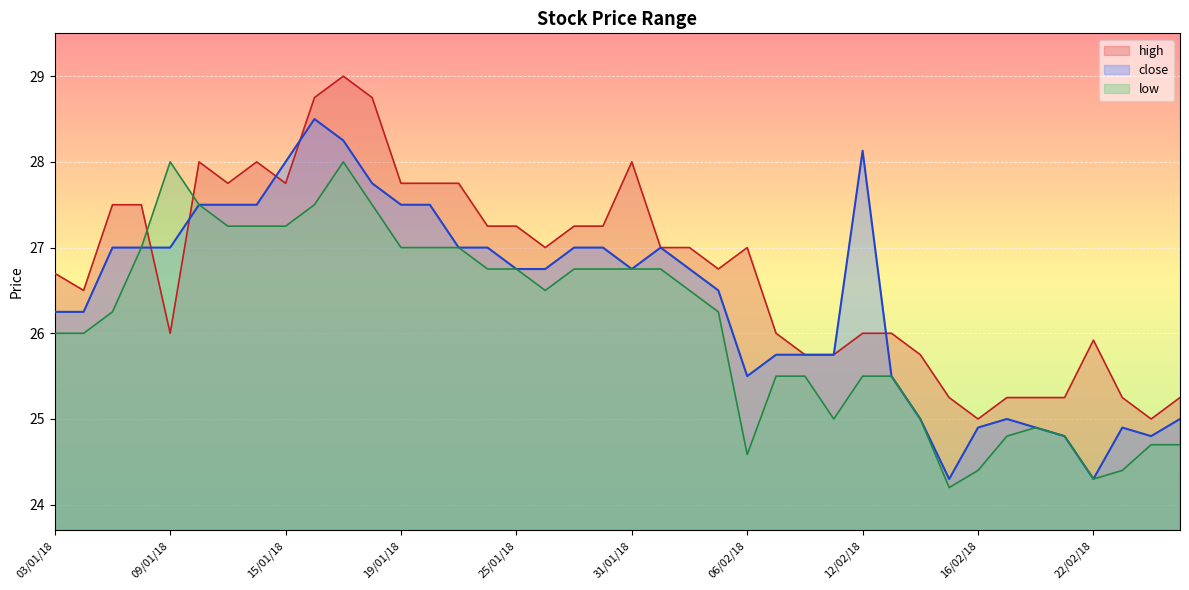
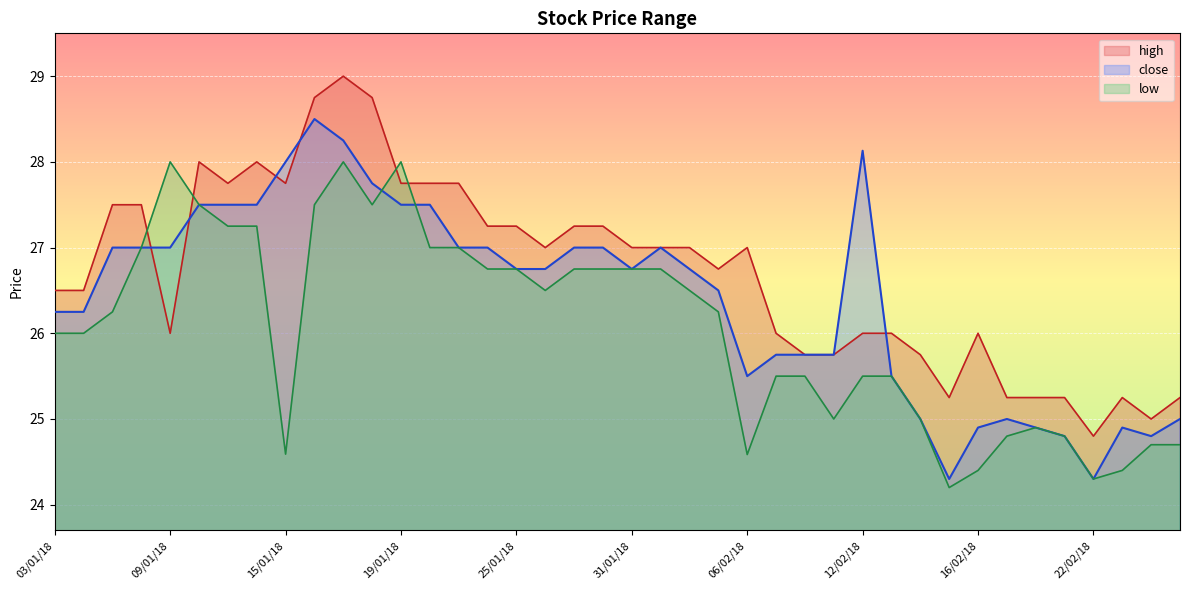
  {
    "high": {
-     "03/01/18": 26.7,
+     "03/01/18": 26.5,
      "09/01/18": 26.0,
      "15/01/18": 27.8,
      "19/01/18": 27.8,
      "25/01/18": 27.3,
-     "31/01/18": 28,
+     "31/01/18": 27,
      "06/02/18": 27.0,
      "12/02/18": 26.0,
-     "16/02/18": 25,
-     "22/02/18": 25.9
+     "16/02/18": 26,
+     "22/02/18": 24.8
    },
    "close": {
      "03/01/18": 26.3,
      "09/01/18": 27.0,
      "15/01/18": 28.0,
      "19/01/18": 27.5,
      "06/02/18": 25.5,
      "12/02/18": 28.1,
      "16/02/18": 24.9
    },
    "low": {
      "03/01/18": 26.0,
      "09/01/18": 28.0,
-     "15/01/18": 27.3,
-     "19/01/18": 27,
+     "15/01/18": 24.6,
+     "19/01/18": 28,
      "06/02/18": 24.6,
      "12/02/18": 25.5,
      "16/02/18": 24.4
    }
  }
